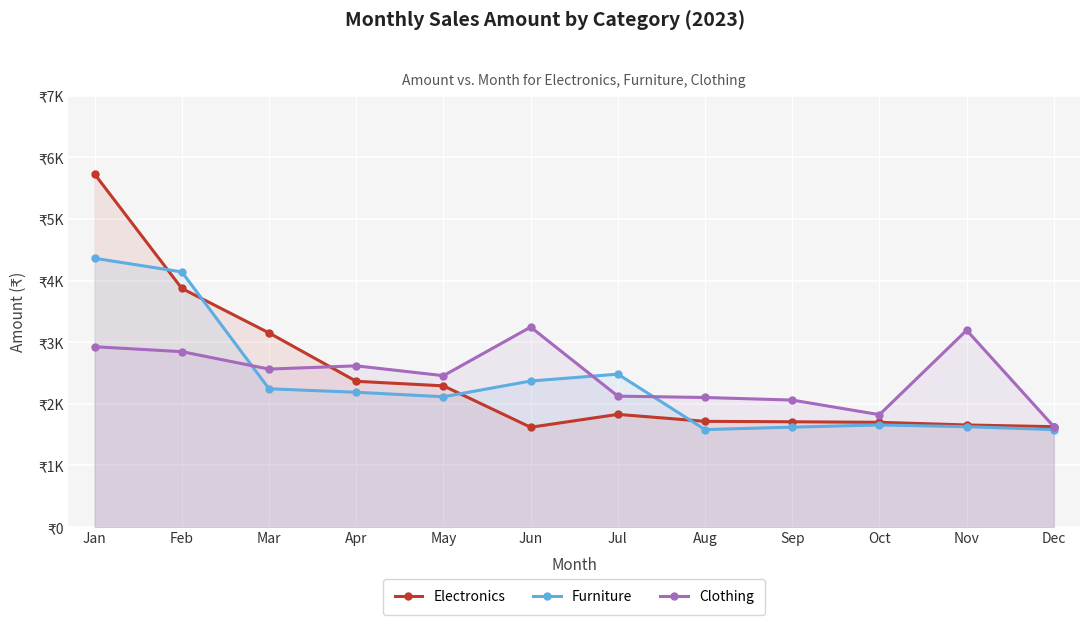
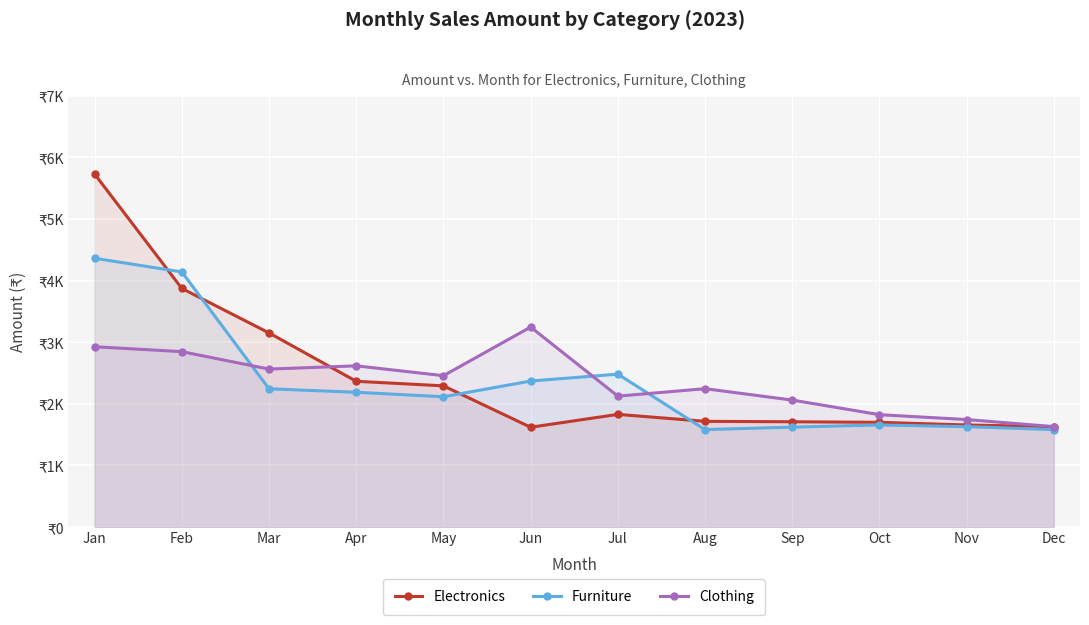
  {
    "Electronics": {
      "Jan": "₹5700",
      "Feb": "₹3900",
      "Mar": "₹3200",
      "Apr": "₹2400",
      "May": "₹2300",
      "Jun": "₹1600",
      "Jul": "₹1800",
      "Aug": "₹1700",
      "Sep": "₹1700",
      "Oct": "₹1700"
    },
    "Furniture": {
      "Jan": "₹4400",
      "Feb": "₹4100",
      "Mar": "₹2200",
      "Apr": "₹2200",
      "May": "₹2100",
      "Jun": "₹2400",
      "Jul": "₹2500",
      "Aug": "₹1600",
      "Sep": "₹1600",
      "Oct": "₹1700",
      "Dec": "₹1600"
    },
    "Clothing": {
      "Jan": "₹2900",
      "Feb": "₹2800",
      "Mar": "₹2600",
      "Apr": "₹2600",
      "May": "₹2500",
      "Jun": "₹3200",
      "Jul": "₹2100",
-     "Aug": "₹2100",
+     "Aug": "₹2200",
      "Sep": "₹2100",
      "Oct": "₹1800",
-     "Nov": "₹3200"
+     "Nov": "₹1700"
    }
  }
